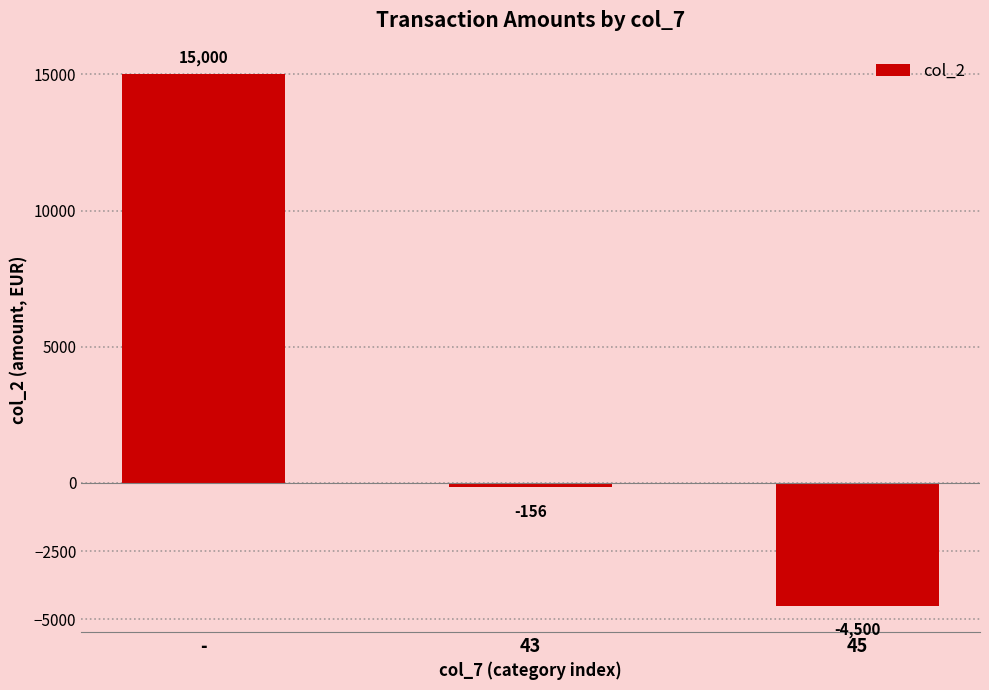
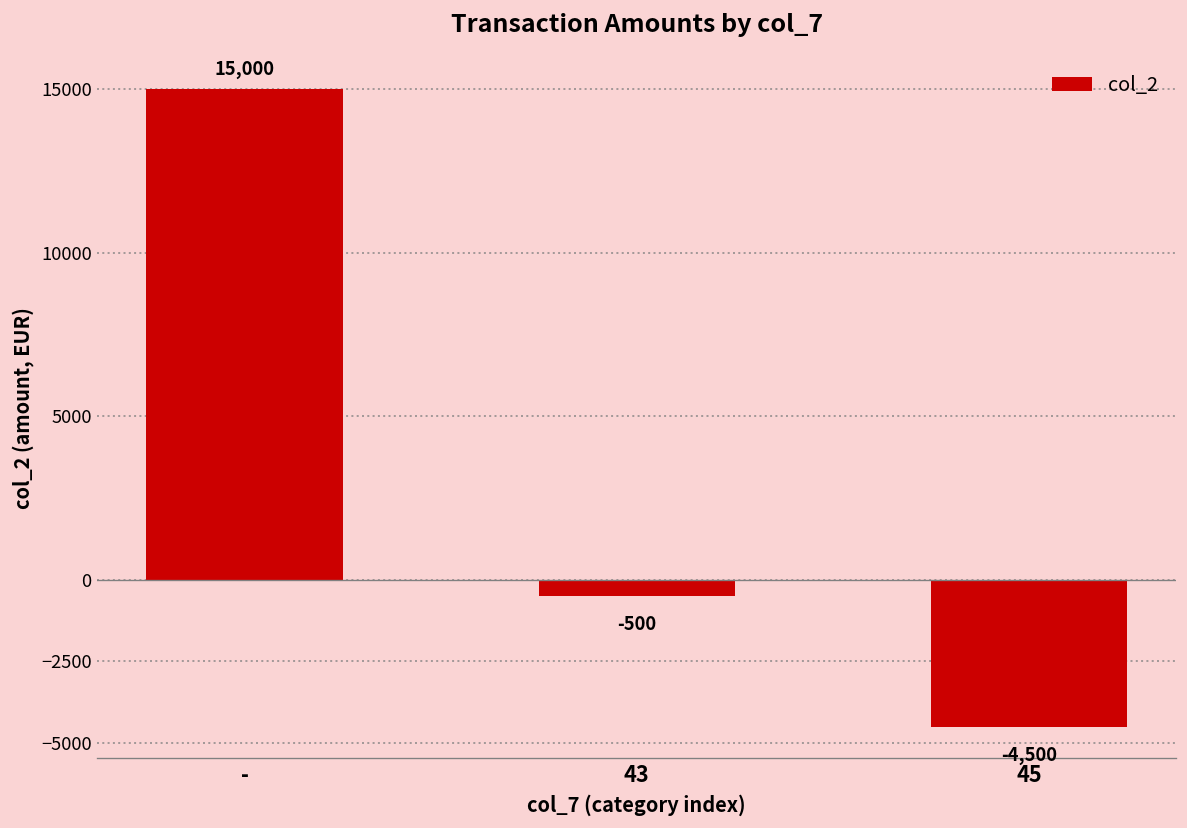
  {
    "-": "15,000",
-   "43": "-156",
+   "43": "-500",
    "45": "-4,500"
  }
